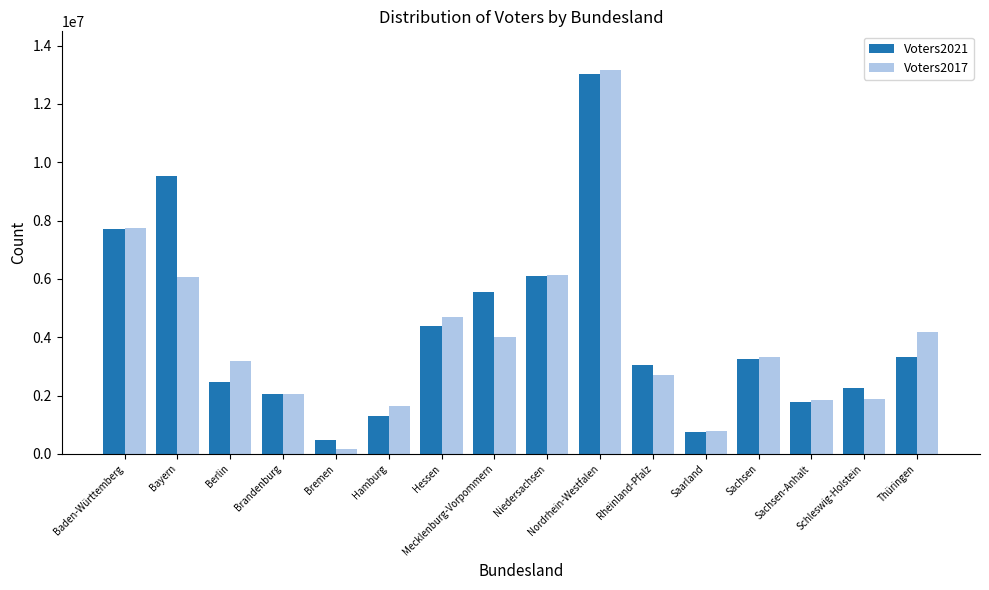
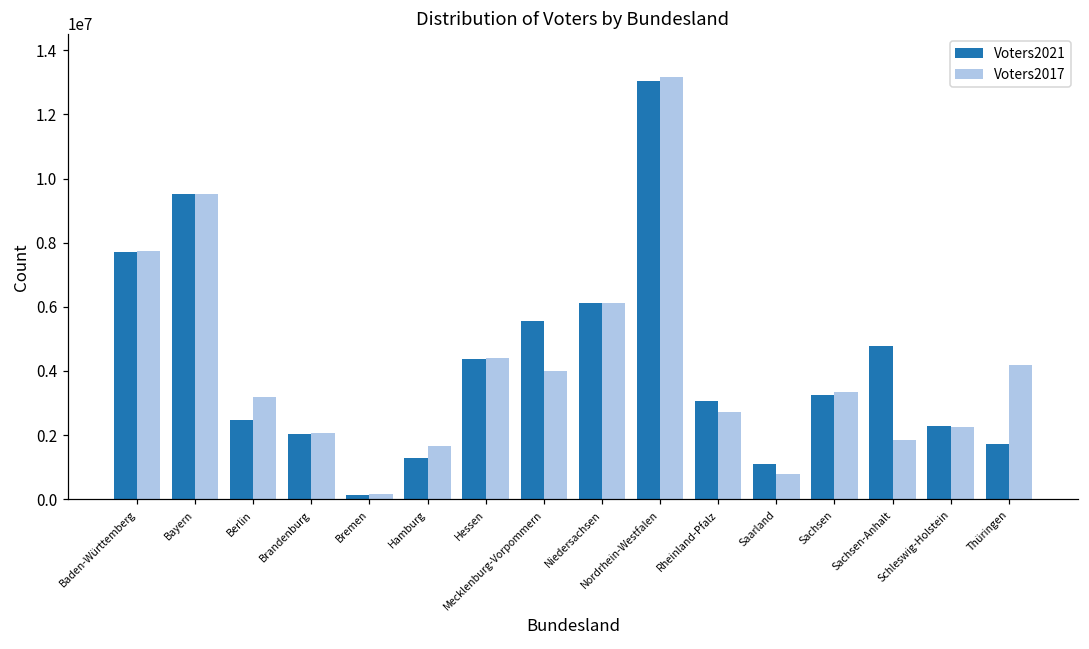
  {
    "Voters2021": {
      "Baden-Württemberg": 7700000,
      "Bayern": 9500000,
      "Berlin": 2500000,
      "Brandenburg": 2000000,
-     "Bremen": 500000,
+     "Bremen": 100000,
      "Hamburg": 1300000,
      "Hessen": 4400000,
      "Mecklenburg-Vorpommern": 5600000,
      "Niedersachsen": 6100000,
      "Nordrhein-Westfalen": 13000000,
      "Rheinland-Pfalz": 3100000,
-     "Saarland": 800000,
+     "Saarland": 1100000,
      "Sachsen": 3300000,
-     "Sachsen-Anhalt": 1800000,
+     "Sachsen-Anhalt": 4800000,
      "Schleswig-Holstein": 2300000,
-     "Thüringen": 3300000
+     "Thüringen": 1700000
    },
    "Voters2017": {
      "Baden-Württemberg": 7700000,
-     "Bayern": 6100000,
+     "Bayern": 9500000,
      "Berlin": 3200000,
      "Brandenburg": 2100000,
      "Bremen": 200000,
      "Hamburg": 1700000,
-     "Hessen": 4700000,
+     "Hessen": 4400000,
      "Mecklenburg-Vorpommern": 4000000,
      "Niedersachsen": 6100000,
      "Nordrhein-Westfalen": 13200000,
      "Rheinland-Pfalz": 2700000,
      "Saarland": 800000,
      "Sachsen": 3300000,
      "Sachsen-Anhalt": 1900000,
-     "Schleswig-Holstein": 1900000,
+     "Schleswig-Holstein": 2300000,
      "Thüringen": 4200000
    }
  }
